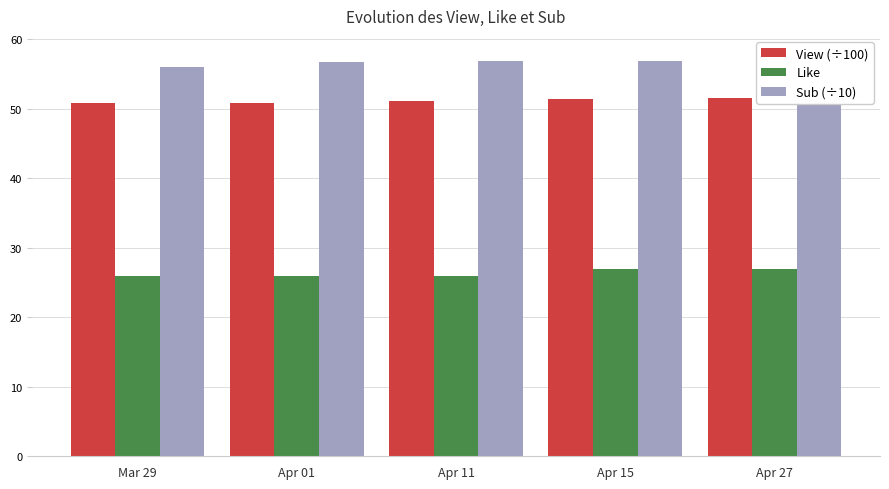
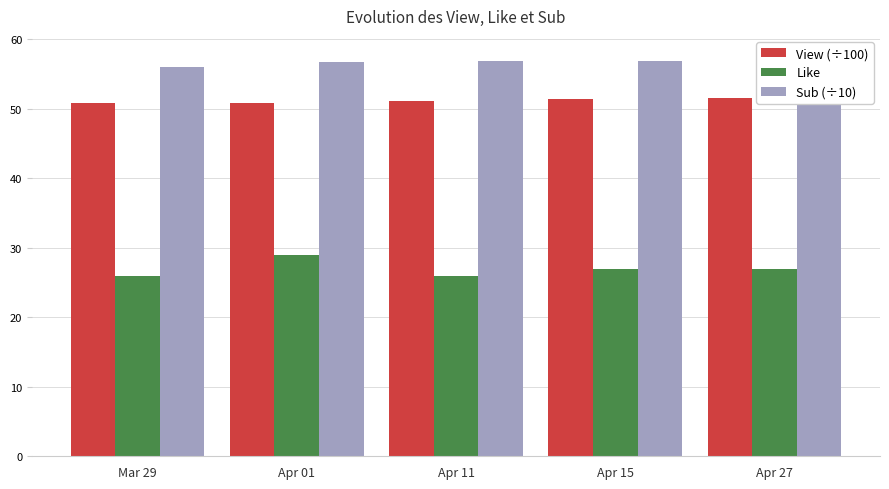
  {
    "View (÷100)": {
      "Mar 29": 51,
      "Apr 01": 51,
      "Apr 11": 51,
      "Apr 15": 51,
      "Apr 27": 52
    },
    "Like": {
      "Mar 29": 26,
-     "Apr 01": 26,
+     "Apr 01": 29,
      "Apr 11": 26,
      "Apr 15": 27,
      "Apr 27": 27
    },
    "Sub (÷10)": {
      "Mar 29": 56,
      "Apr 01": 57,
      "Apr 11": 57,
      "Apr 15": 57
    }
  }
